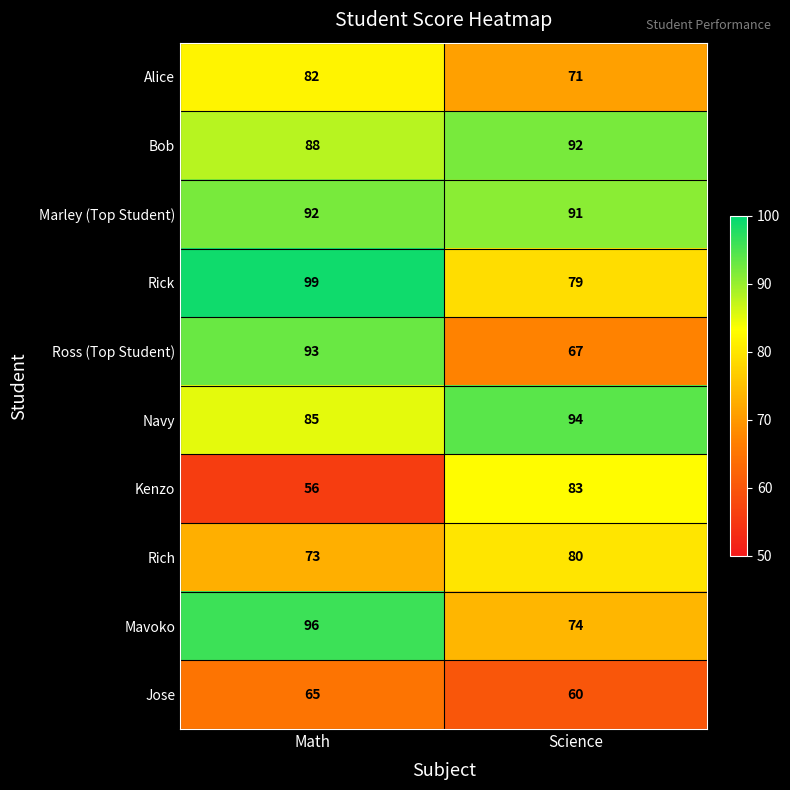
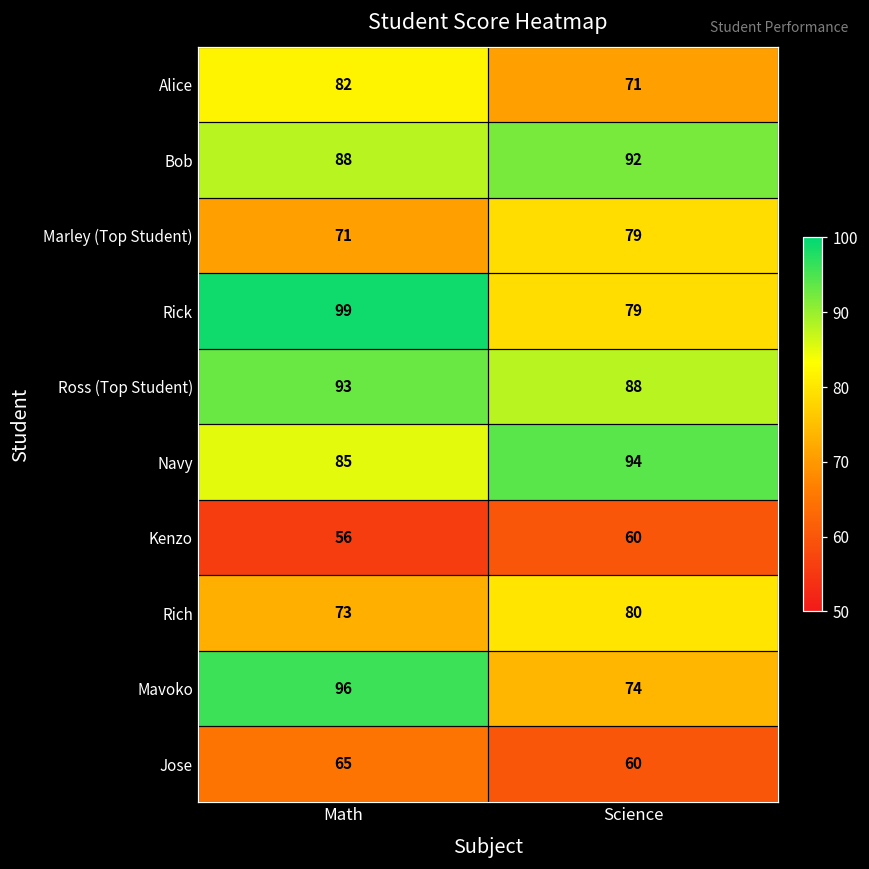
  {
    "Alice": {
      "Math": 82,
      "Science": 71
    },
    "Bob": {
      "Math": 88,
      "Science": 92
    },
    "Marley (Top Student)": {
-     "Math": 92,
-     "Science": 91
+     "Math": 71,
+     "Science": 79
    },
    "Rick": {
      "Math": 99,
      "Science": 79
    },
    "Ross (Top Student)": {
      "Math": 93,
-     "Science": 67
+     "Science": 88
    },
    "Navy": {
      "Math": 85,
      "Science": 94
    },
    "Kenzo": {
      "Math": 56,
-     "Science": 83
+     "Science": 60
    },
    "Rich": {
      "Math": 73,
      "Science": 80
    },
    "Mavoko": {
      "Math": 96,
      "Science": 74
    },
    "Jose": {
      "Math": 65,
      "Science": 60
    }
  }
